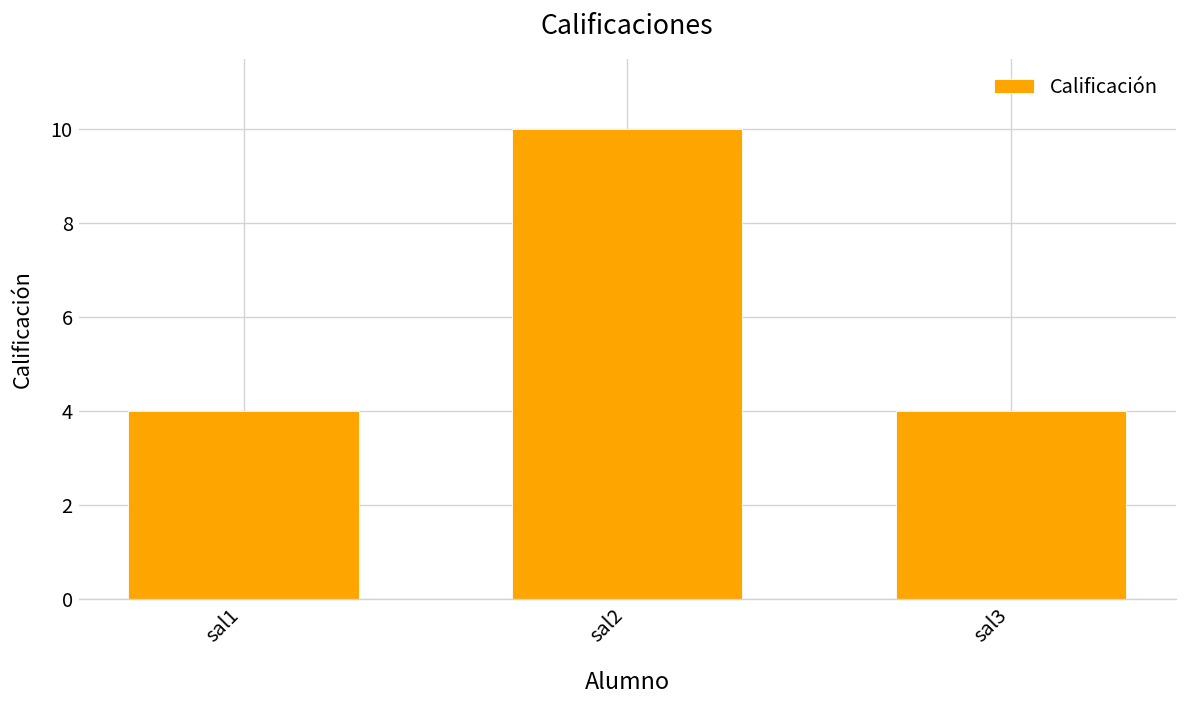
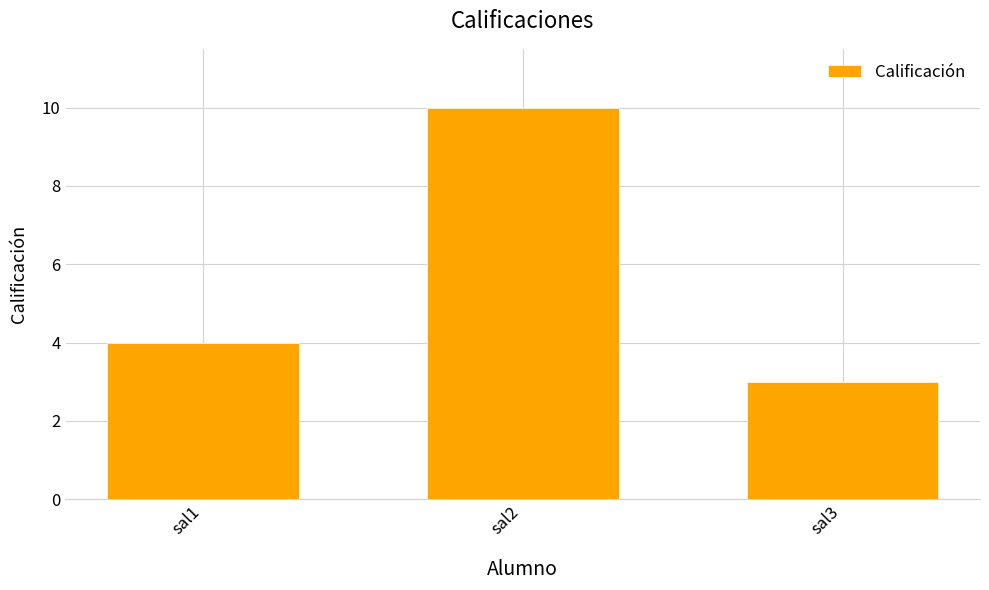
  {
    "sal1": 4,
    "sal2": 10,
-   "sal3": 4
+   "sal3": 3
  }
